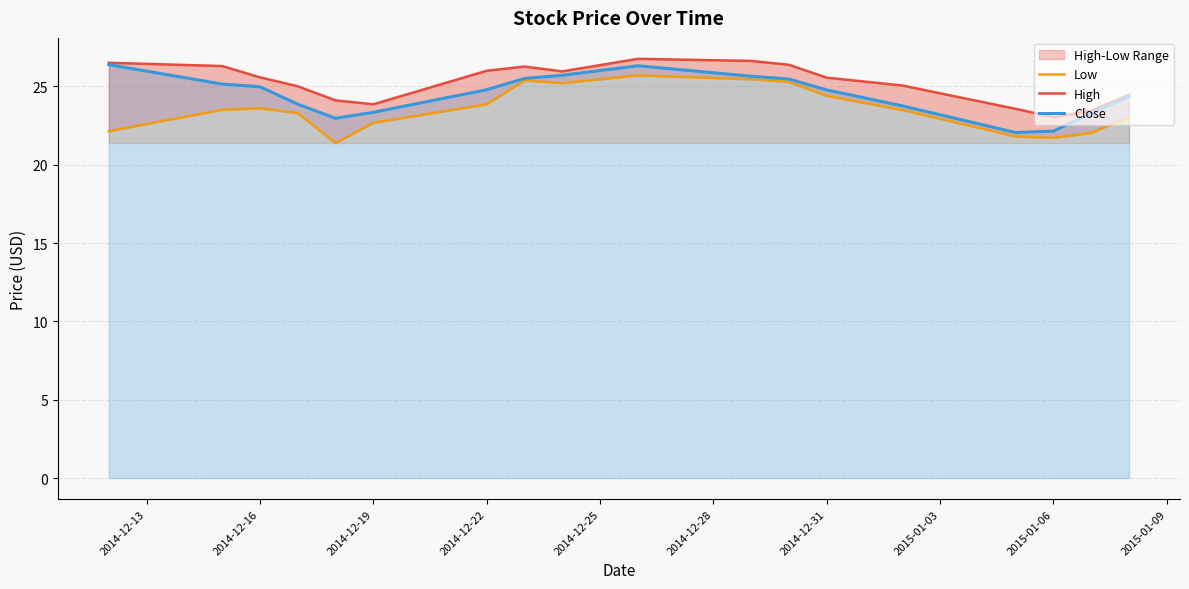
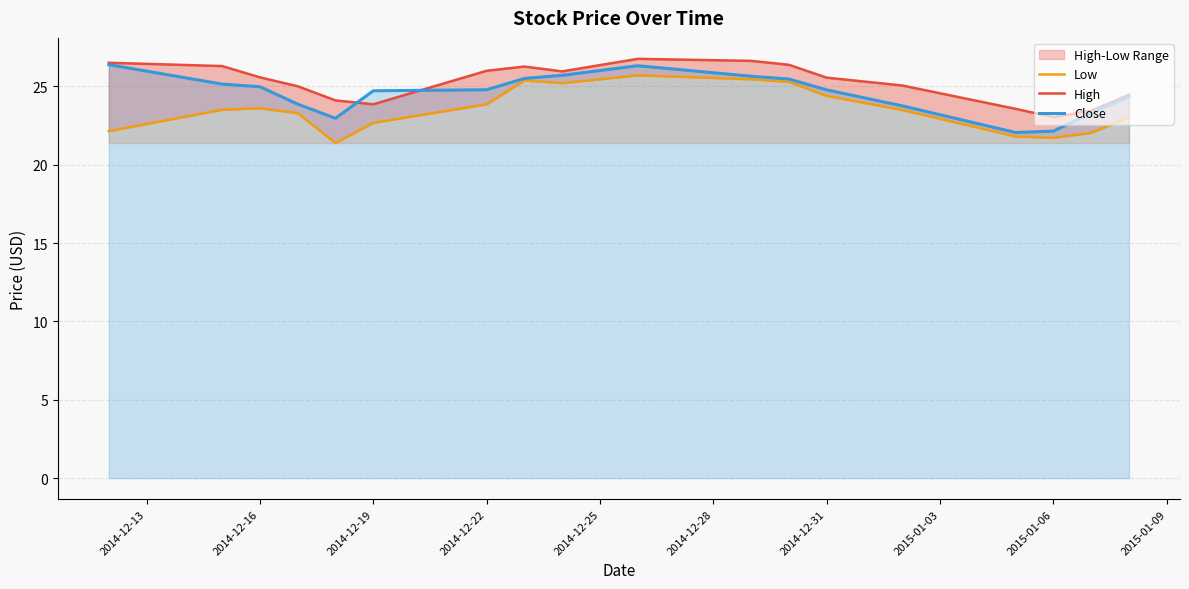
  {
    "Close": {
      "2014-12-16": 25.0,
-     "2014-12-19": 23.3,
+     "2014-12-19": 24.7,
      "2014-12-22": 24.8,
      "2014-12-31": 24.8,
      "2015-01-06": 22.1
    }
  }
